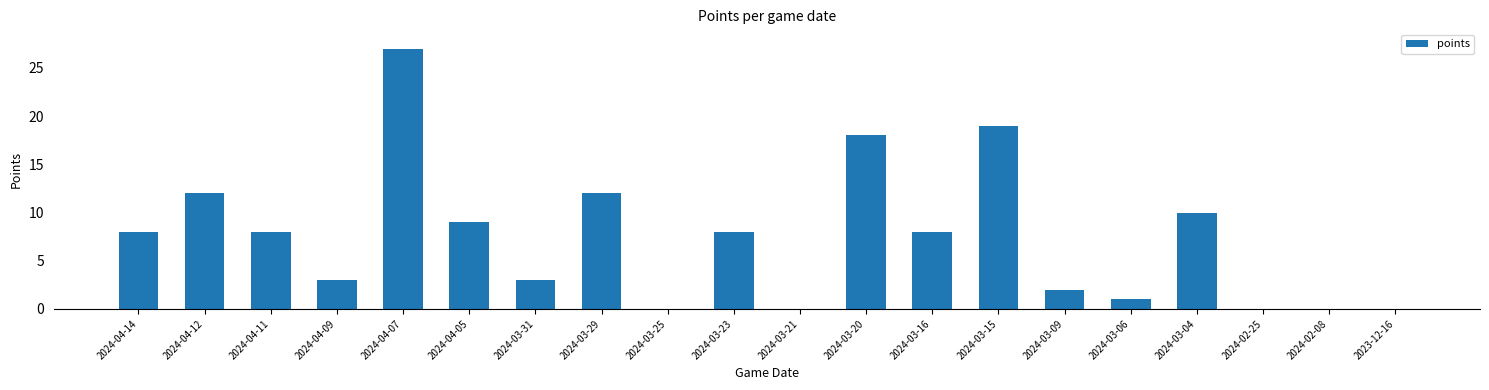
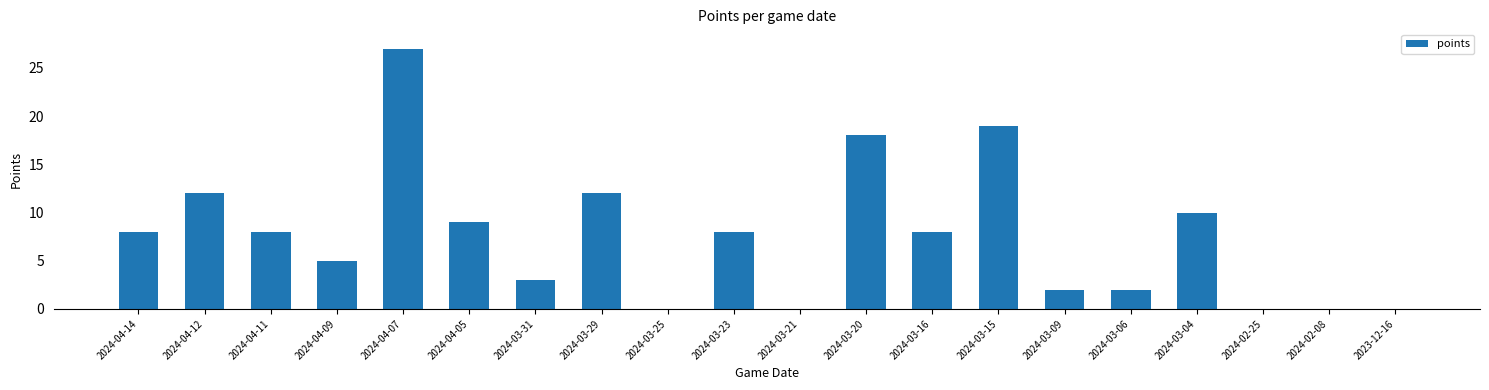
  {
    "2024-04-14": 8,
    "2024-04-12": 12,
    "2024-04-11": 8,
-   "2024-04-09": 3,
+   "2024-04-09": 5,
    "2024-04-07": 27,
    "2024-04-05": 9,
    "2024-03-31": 3,
    "2024-03-29": 12,
    "2024-03-25": 0,
    "2024-03-23": 8,
    "2024-03-21": 0,
    "2024-03-20": 18,
    "2024-03-16": 8,
    "2024-03-15": 19,
    "2024-03-09": 2,
-   "2024-03-06": 1,
+   "2024-03-06": 2,
    "2024-03-04": 10,
    "2024-02-25": 0,
    "2024-02-08": 0,
    "2023-12-16": 0
  }
